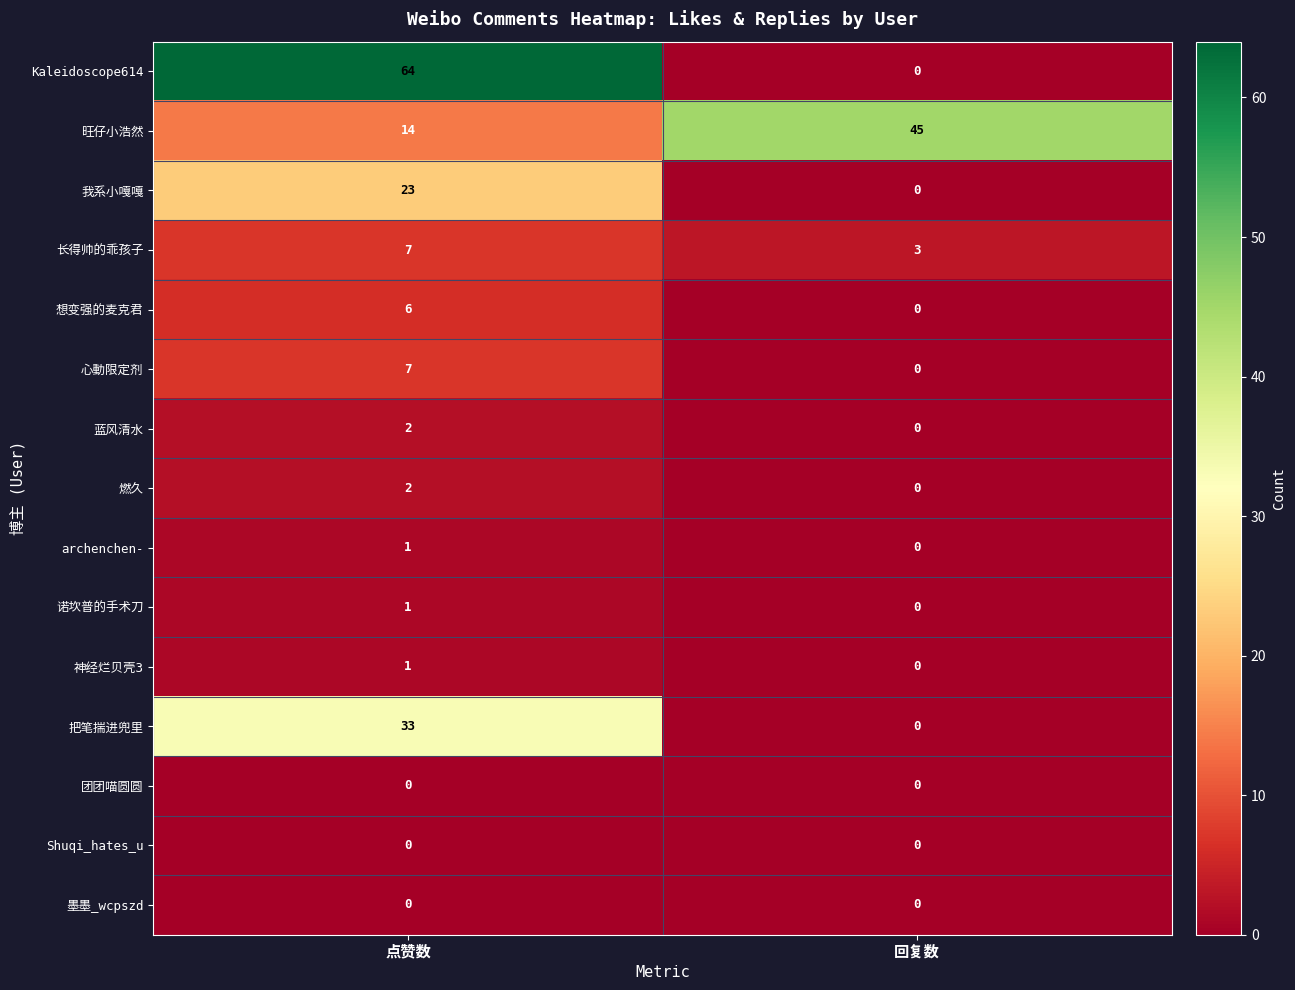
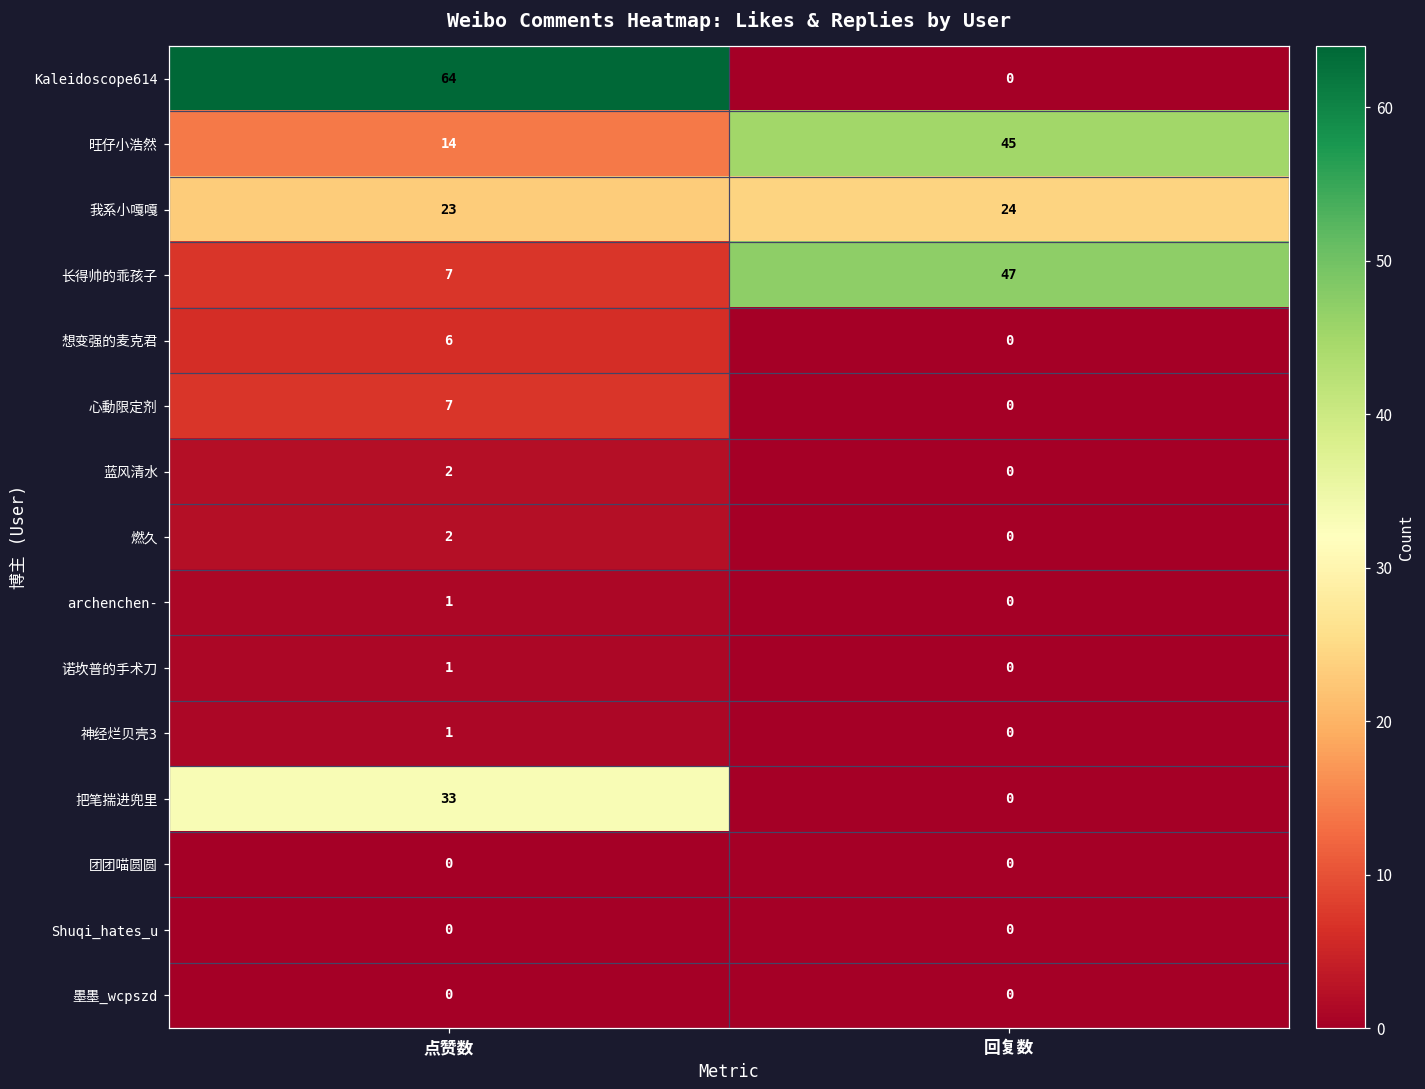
  {
    "Kaleidoscope614": {
      "点赞数": 64,
      "回复数": 0
    },
    "旺仔小浩然": {
      "点赞数": 14,
      "回复数": 45
    },
    "我系小嘎嘎": {
      "点赞数": 23,
-     "回复数": 0
+     "回复数": 24
    },
    "长得帅的乖孩子": {
      "点赞数": 7,
-     "回复数": 3
+     "回复数": 47
    },
    "想变强的麦克君": {
      "点赞数": 6,
      "回复数": 0
    },
    "心動限定剂": {
      "点赞数": 7,
      "回复数": 0
    },
    "蓝风清水": {
      "点赞数": 2,
      "回复数": 0
    },
    "燃久": {
      "点赞数": 2,
      "回复数": 0
    },
    "archenchen-": {
      "点赞数": 1,
      "回复数": 0
    },
    "诺坎普的手术刀": {
      "点赞数": 1,
      "回复数": 0
    },
    "神经烂贝壳3": {
      "点赞数": 1,
      "回复数": 0
    },
    "把笔揣进兜里": {
      "点赞数": 33,
      "回复数": 0
    },
    "团团喵圆圆": {
      "点赞数": 0,
      "回复数": 0
    },
    "Shuqi_hates_u": {
      "点赞数": 0,
      "回复数": 0
    },
    "墨墨_wcpszd": {
      "点赞数": 0,
      "回复数": 0
    }
  }
